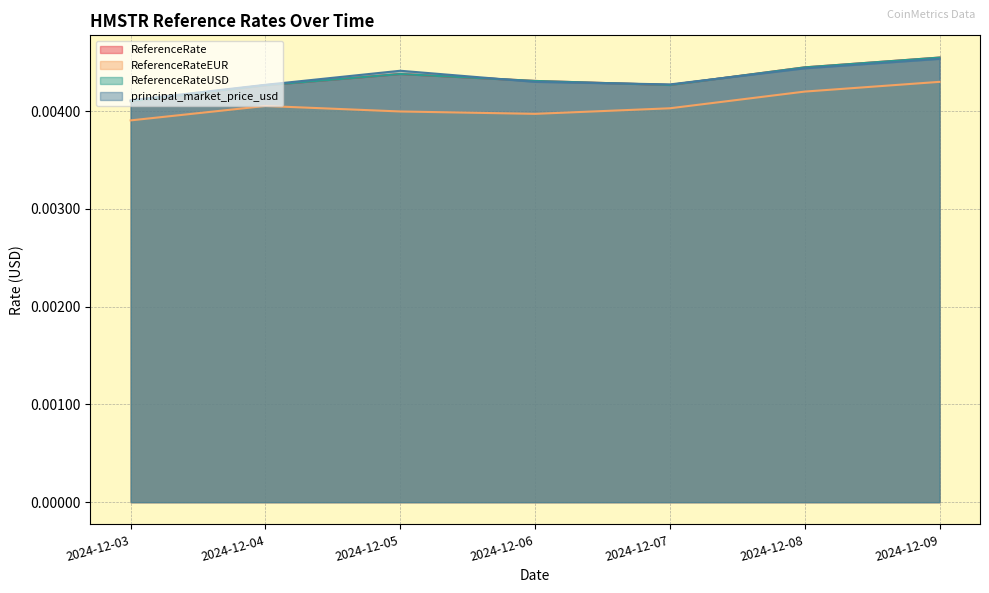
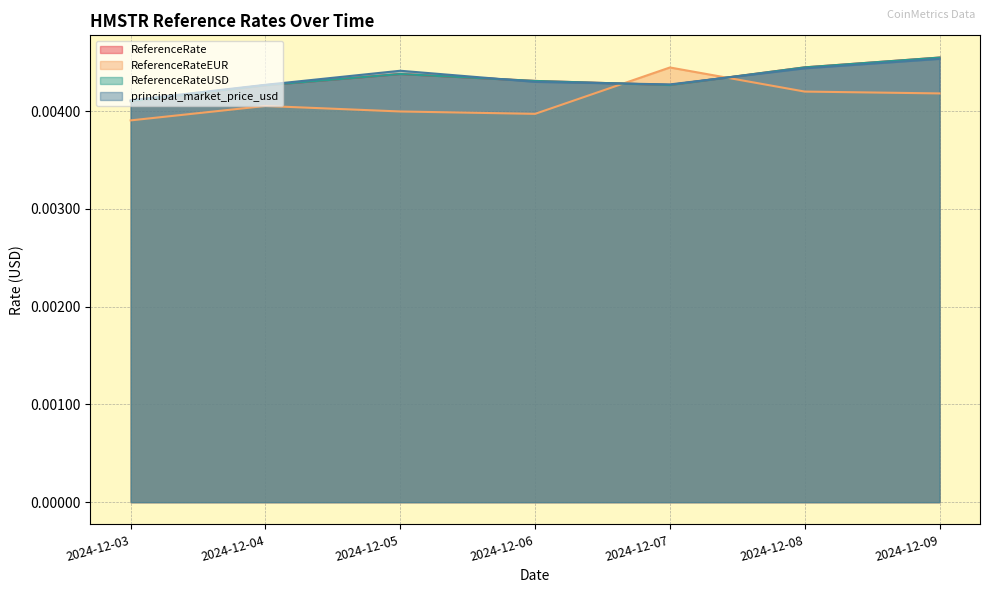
  {
    "ReferenceRateEUR": {
      "2024-12-03": 0.0039,
      "2024-12-05": 0.0040,
      "2024-12-06": 0.0040,
-     "2024-12-07": 0.0040,
+     "2024-12-07": 0.0044,
      "2024-12-08": 0.0042,
-     "2024-12-09": 0.0043
+     "2024-12-09": 0.0042
    }
  }
